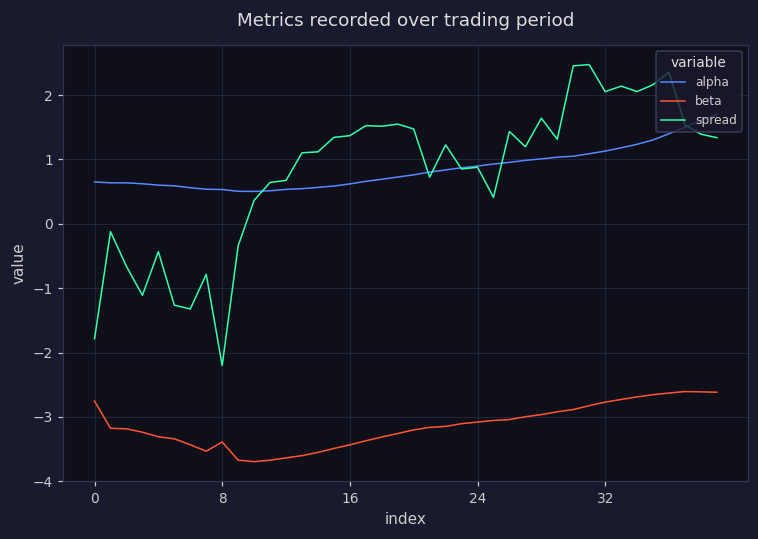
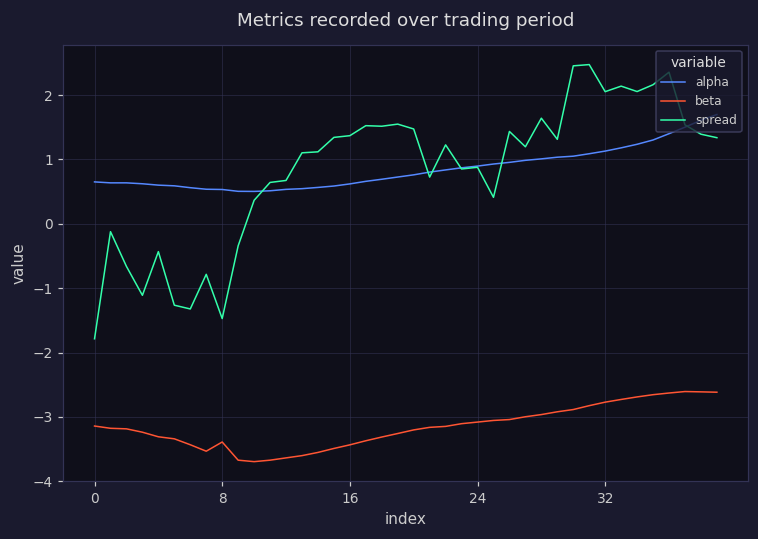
  {
    "alpha": {
      "0": 0.7,
      "8": 0.5,
      "16": 0.6,
      "32": 1.1
    },
    "beta": {
-     "0": -2.8,
+     "0": -3.1,
      "8": -3.4,
      "16": -3.4,
      "24": -3.1,
      "32": -2.8
    },
    "spread": {
      "0": -1.8,
-     "8": -2.2,
+     "8": -1.5,
      "16": 1.4,
      "32": 2.1
    }
  }
